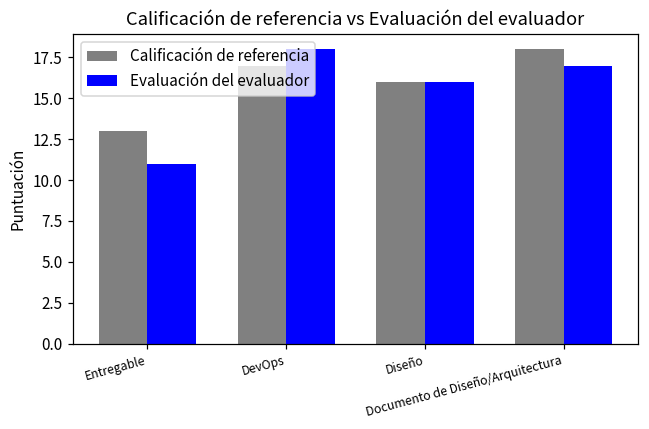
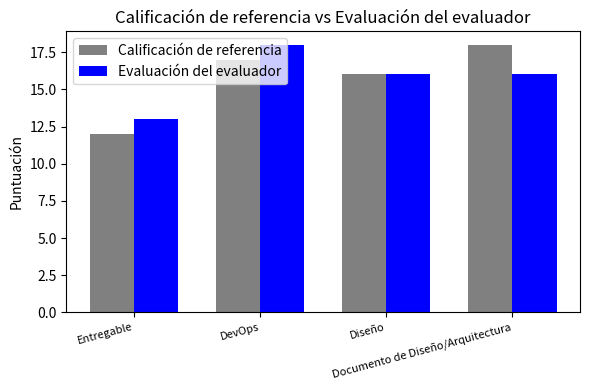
  {
    "Calificación de referencia": {
-     "Entregable": 13,
+     "Entregable": 12,
      "Diseño": 16,
      "Documento de Diseño/Arquitectura": 18
    },
    "Evaluación del evaluador": {
-     "Entregable": 11,
+     "Entregable": 13,
      "Diseño": 16,
-     "Documento de Diseño/Arquitectura": 17
+     "Documento de Diseño/Arquitectura": 16
    }
  }
